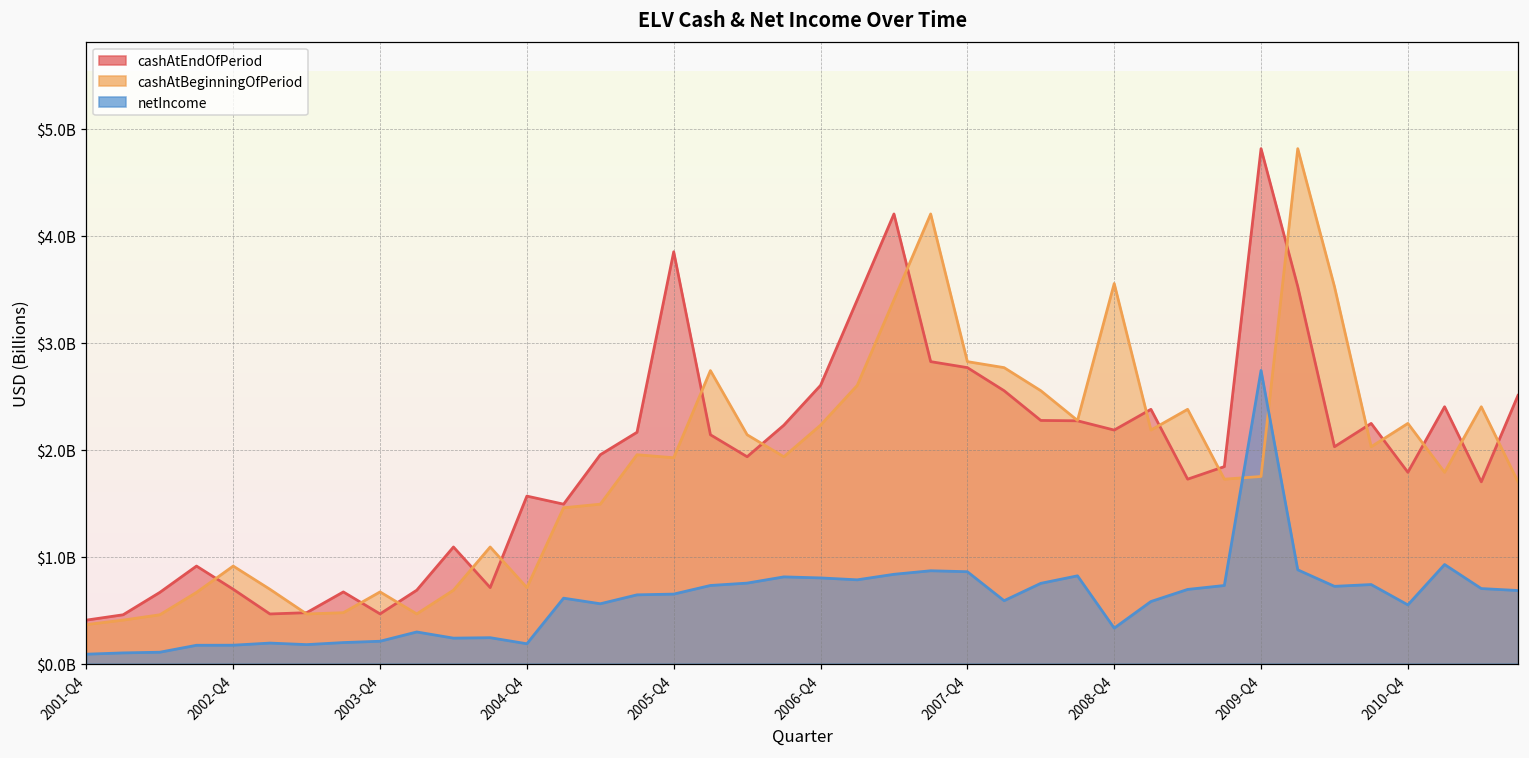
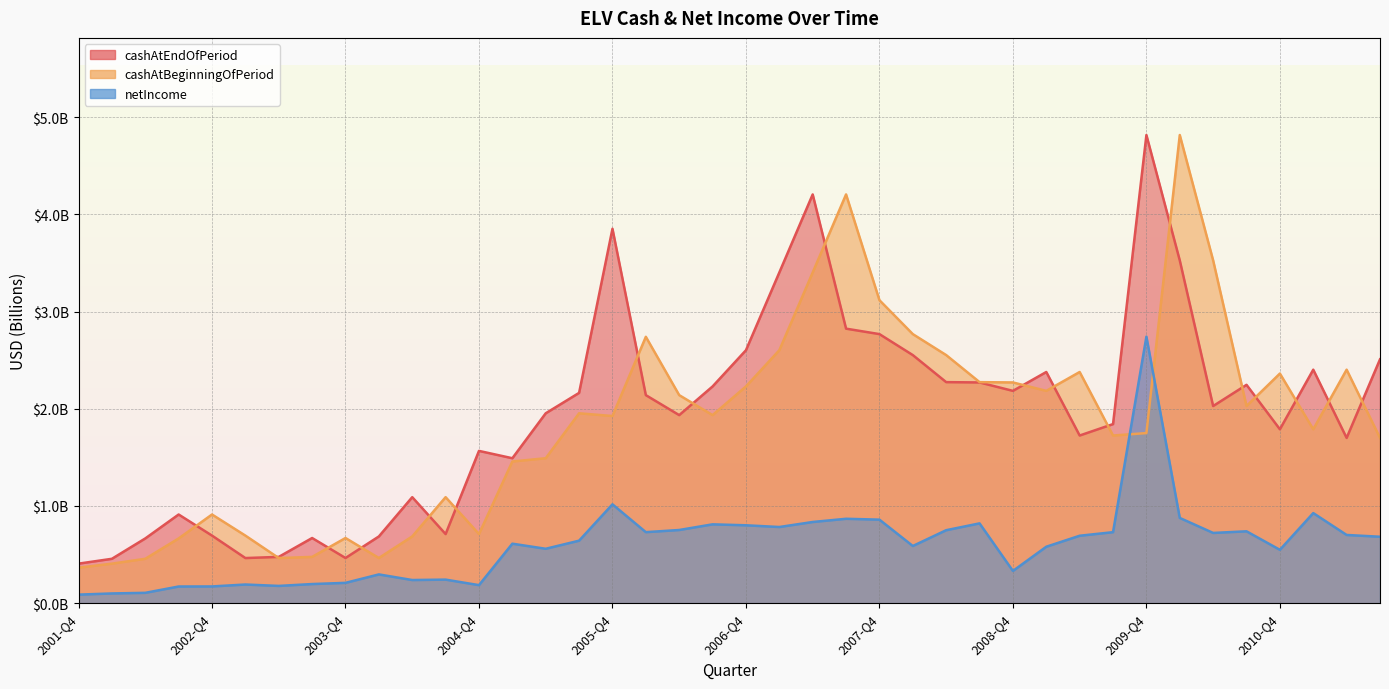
  {
    "cashAtEndOfPeriod": {
      "2001-Q4": "$400000000",
      "2002-Q4": "$700000000",
      "2003-Q4": "$500000000",
      "2004-Q4": "$1600000000",
      "2005-Q4": "$3900000000",
      "2006-Q4": "$2600000000",
      "2007-Q4": "$2800000000",
      "2008-Q4": "$2200000000",
      "2009-Q4": "$4800000000",
      "2010-Q4": "$1800000000"
    },
    "cashAtBeginningOfPeriod": {
      "2001-Q4": "$400000000",
      "2002-Q4": "$900000000",
      "2003-Q4": "$700000000",
      "2004-Q4": "$700000000",
      "2005-Q4": "$1900000000",
      "2006-Q4": "$2200000000",
-     "2007-Q4": "$2800000000",
-     "2008-Q4": "$3600000000",
+     "2007-Q4": "$3100000000",
+     "2008-Q4": "$2300000000",
      "2009-Q4": "$1700000000",
-     "2010-Q4": "$2200000000"
+     "2010-Q4": "$2400000000"
    },
    "netIncome": {
      "2001-Q4": "$100000000",
      "2002-Q4": "$200000000",
      "2003-Q4": "$200000000",
      "2004-Q4": "$200000000",
-     "2005-Q4": "$600000000",
+     "2005-Q4": "$1000000000",
      "2006-Q4": "$800000000",
      "2007-Q4": "$900000000",
      "2008-Q4": "$300000000",
      "2009-Q4": "$2700000000",
      "2010-Q4": "$500000000"
    }
  }
